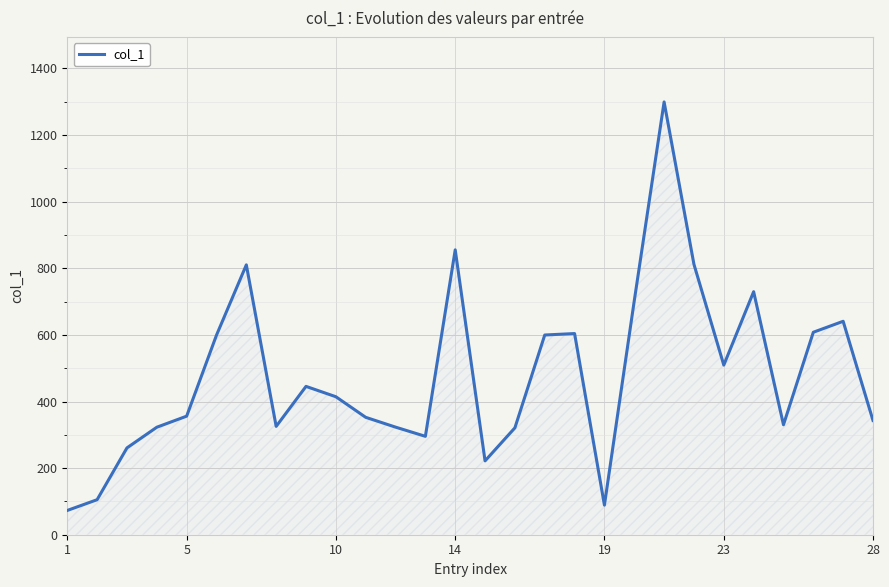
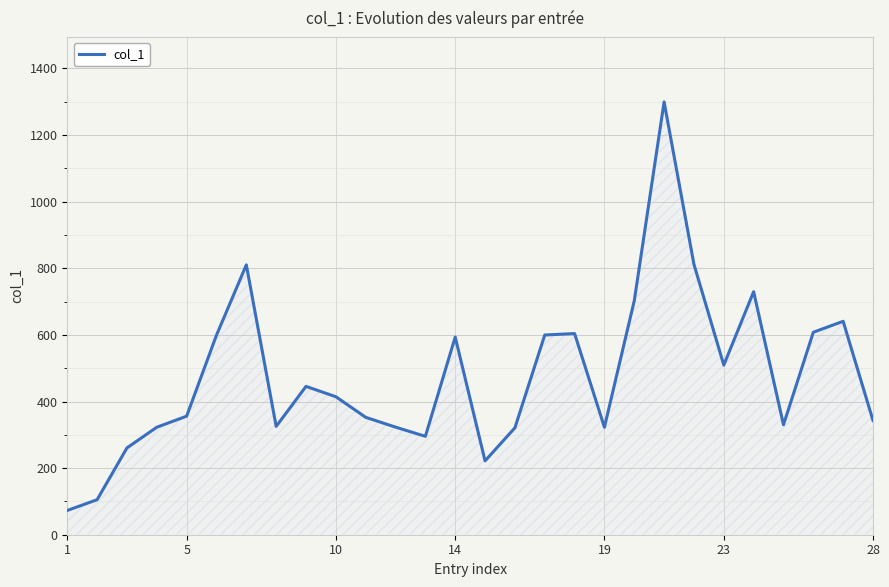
  {
    "1": 70,
    "5": 360,
    "10": 410,
-   "14": 860,
-   "19": 90,
+   "14": 590,
+   "19": 320,
    "23": 510,
    "28": 340
  }
